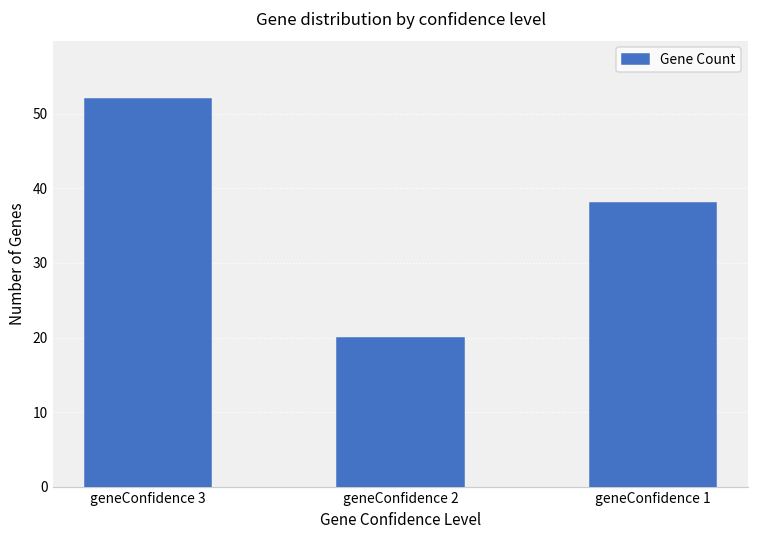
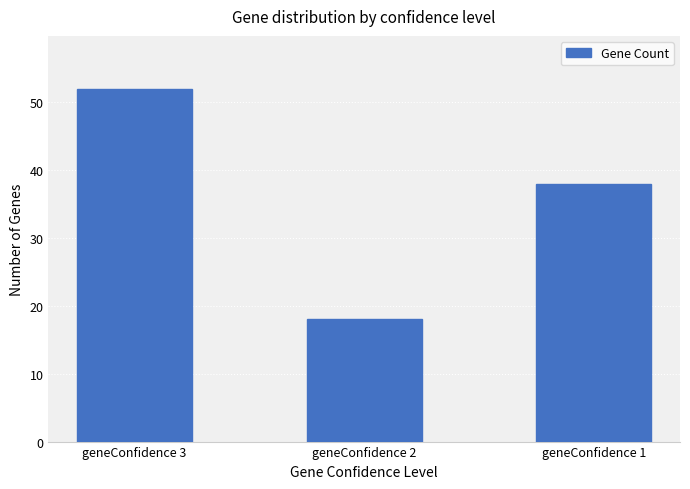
  {
    "geneConfidence 3": 52,
-   "geneConfidence 2": 20,
+   "geneConfidence 2": 18,
    "geneConfidence 1": 38
  }
